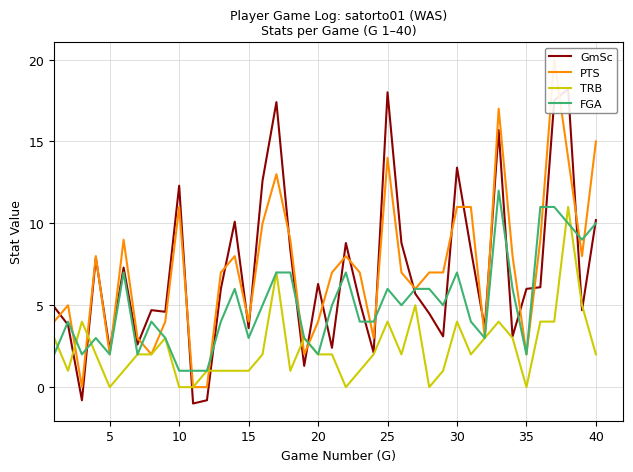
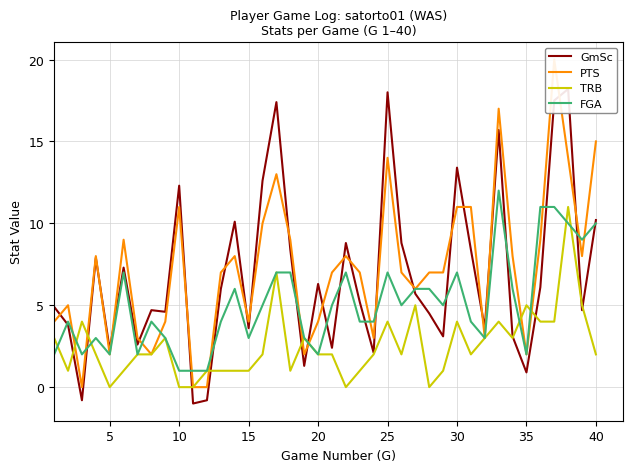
  {
    "GmSc": {
      "5": 2.3,
      "10": 12.3,
      "15": 3.6,
      "20": 6.3,
      "25": 18.0,
      "30": 13.4,
-     "35": 6.0,
+     "35": 0.9,
      "40": 10.2
    },
    "PTS": {
      "10": 11.0,
      "15": 4.0,
      "20": 4.0,
      "25": 14.0,
      "30": 11.0,
      "40": 15.0
    },
    "TRB": {
      "5": 0,
      "10": 0,
      "15": 1,
      "25": 4,
      "30": 4,
-     "35": 0,
+     "35": 5,
      "40": 2
    },
    "FGA": {
      "10": 1,
      "15": 3,
-     "25": 6,
+     "25": 7,
      "30": 7,
      "40": 10
    }
  }
